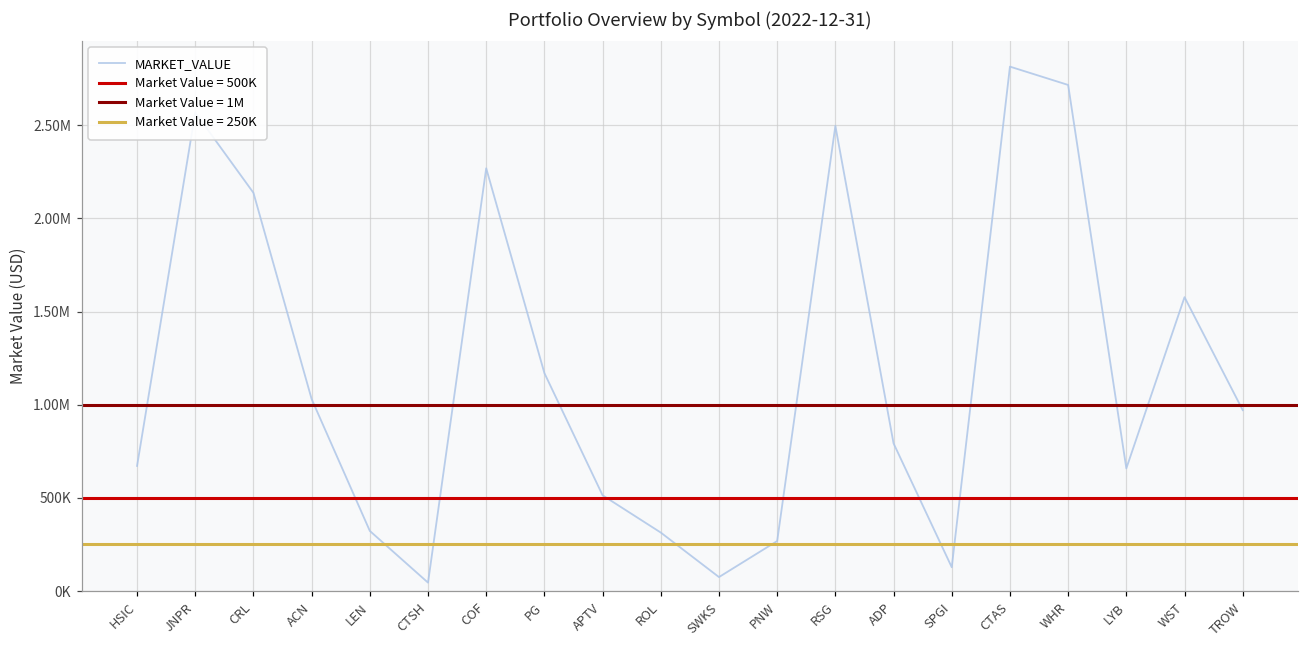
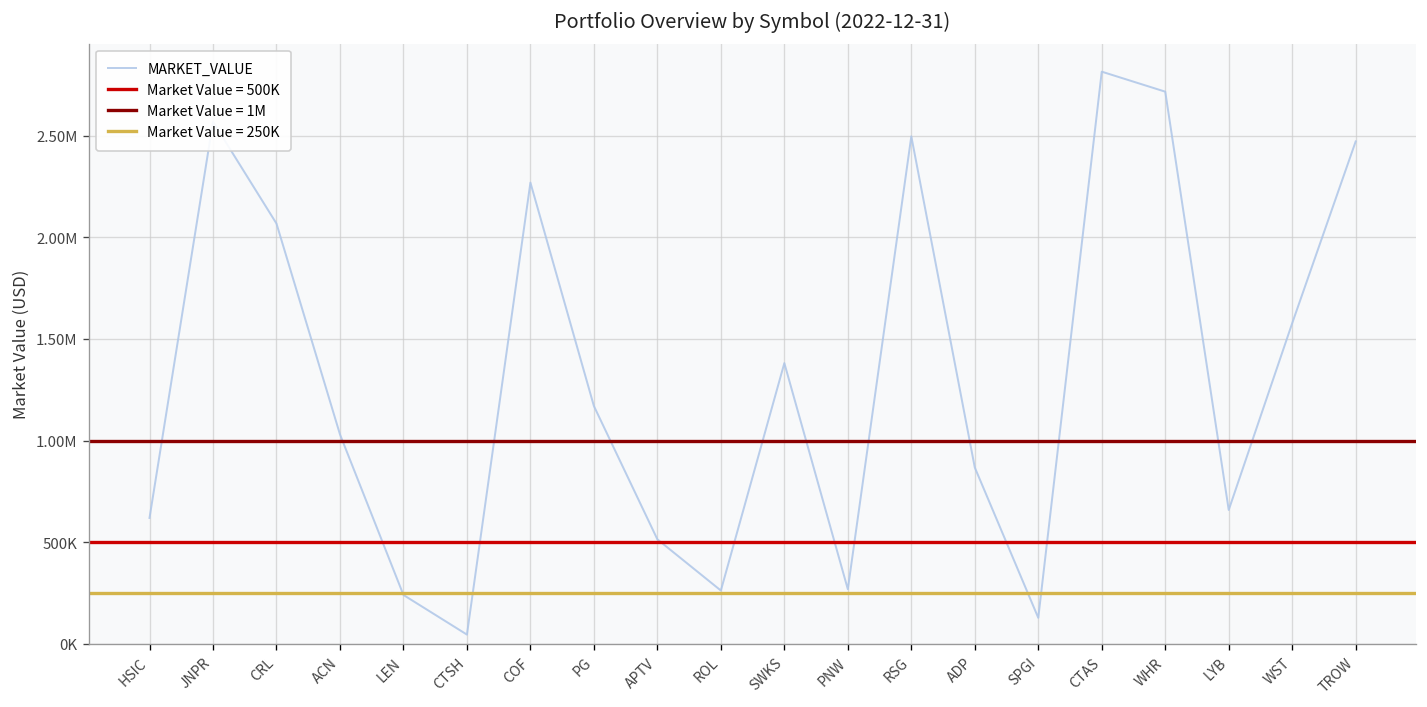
  {
-   "HSIC": 670000,
-   "CRL": 2140000,
+   "HSIC": 620000,
+   "CRL": 2070000,
    "ACN": 1030000,
-   "LEN": 320000,
+   "LEN": 240000,
    "CTSH": 50000,
    "COF": 2270000,
    "PG": 1170000,
    "APTV": 510000,
-   "ROL": 310000,
-   "SWKS": 70000,
+   "ROL": 260000,
+   "SWKS": 1380000,
    "PNW": 270000,
    "RSG": 2500000,
-   "ADP": 790000,
+   "ADP": 870000,
    "SPGI": 130000,
    "CTAS": 2810000,
    "WHR": 2720000,
    "LYB": 660000,
    "WST": 1580000,
-   "TROW": 970000
+   "TROW": 2470000
  }
